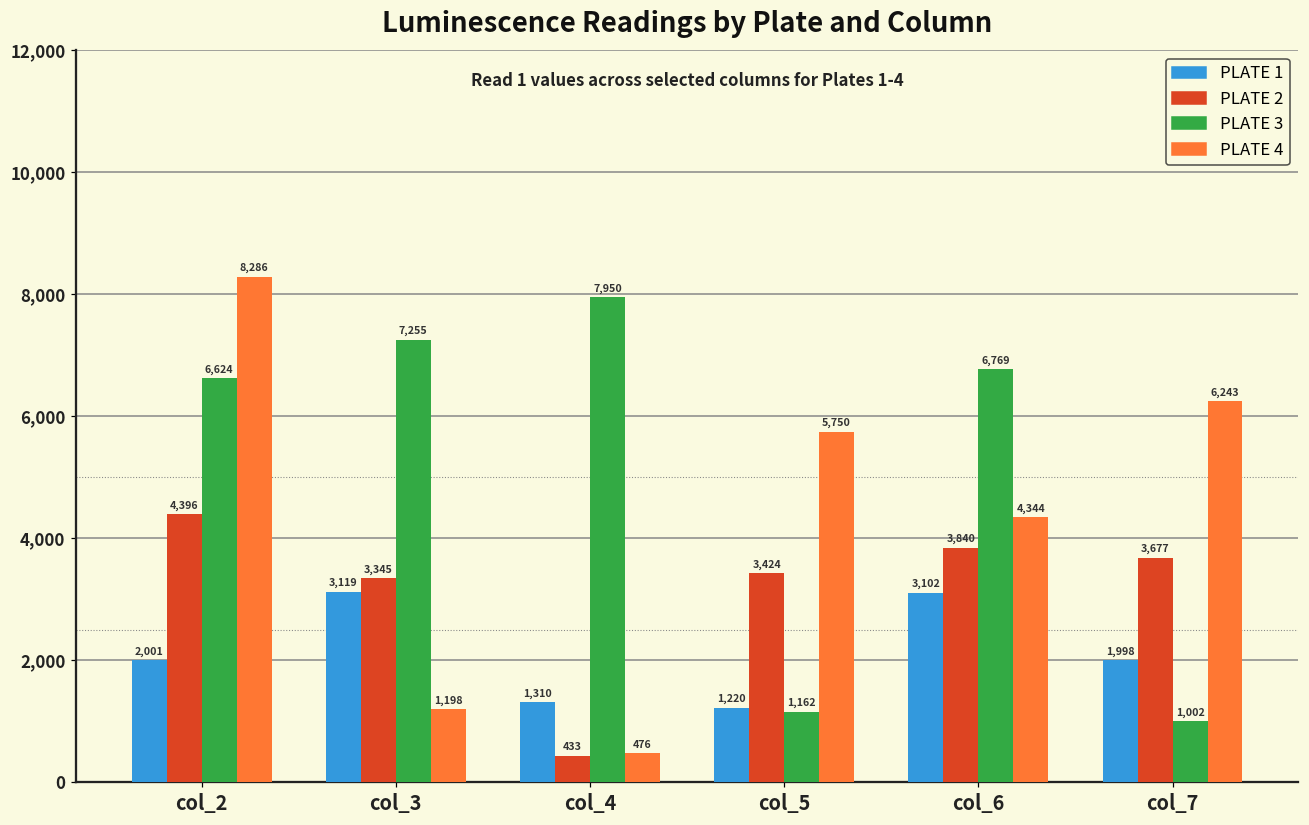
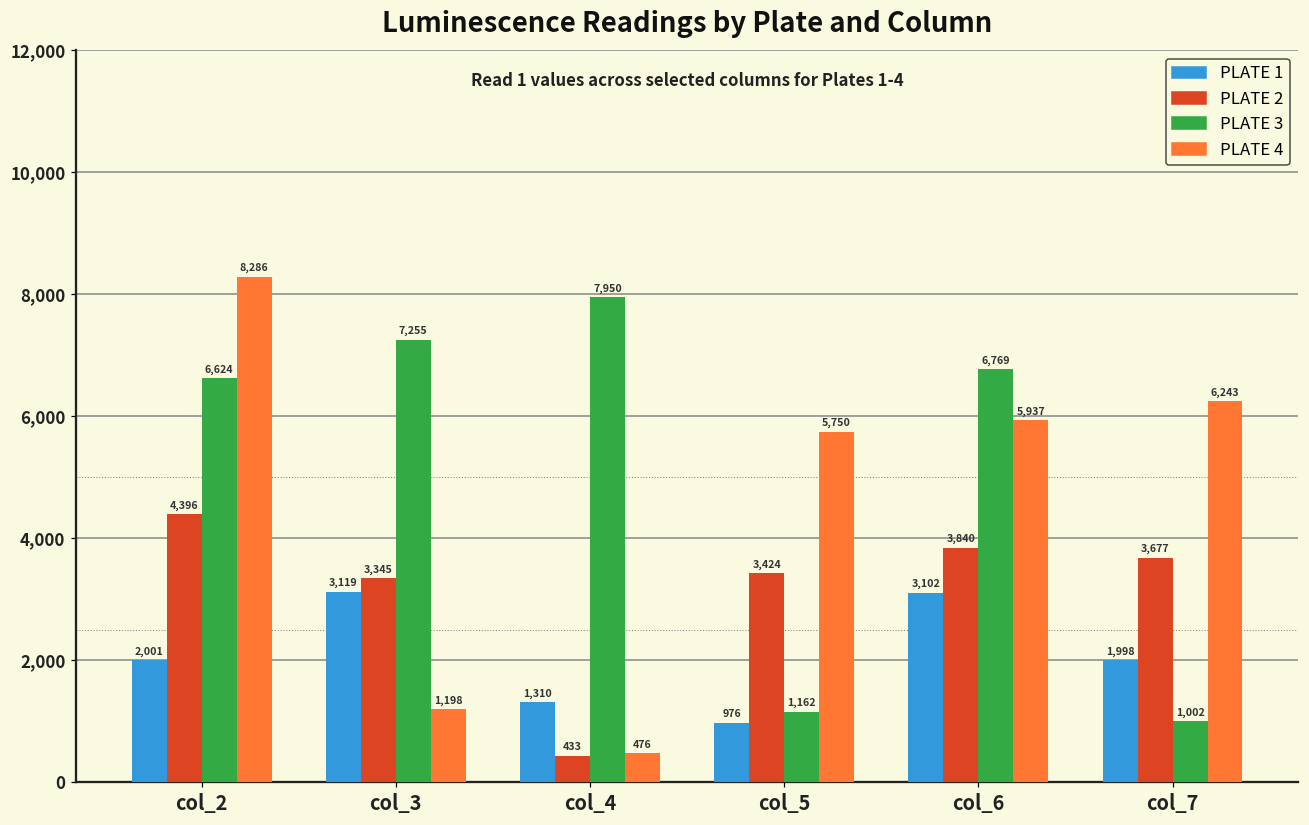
  {
    "PLATE 1": {
      "col_2": "2,001",
      "col_3": "3,119",
      "col_4": "1,310",
-     "col_5": "1,220",
+     "col_5": "976",
      "col_6": "3,102",
      "col_7": "1,998"
    },
    "PLATE 2": {
      "col_2": "4,396",
      "col_3": "3,345",
      "col_4": "433",
      "col_5": "3,424",
      "col_6": "3,840",
      "col_7": "3,677"
    },
    "PLATE 3": {
      "col_2": "6,624",
      "col_3": "7,255",
      "col_4": "7,950",
      "col_5": "1,162",
      "col_6": "6,769",
      "col_7": "1,002"
    },
    "PLATE 4": {
      "col_2": "8,286",
      "col_3": "1,198",
      "col_4": "476",
      "col_5": "5,750",
-     "col_6": "4,344",
+     "col_6": "5,937",
      "col_7": "6,243"
    }
  }
